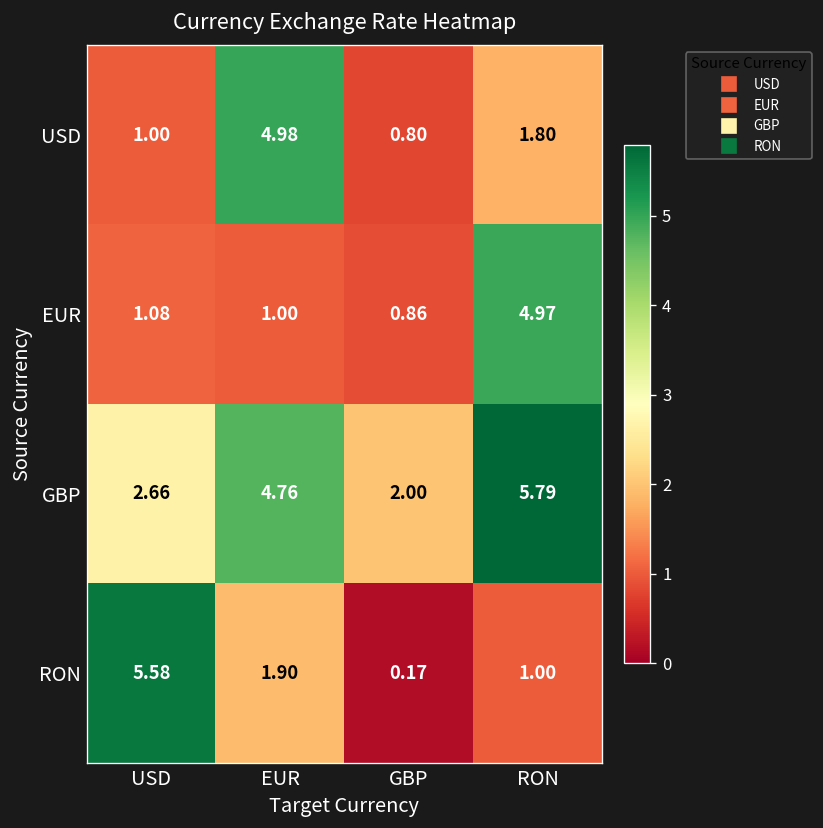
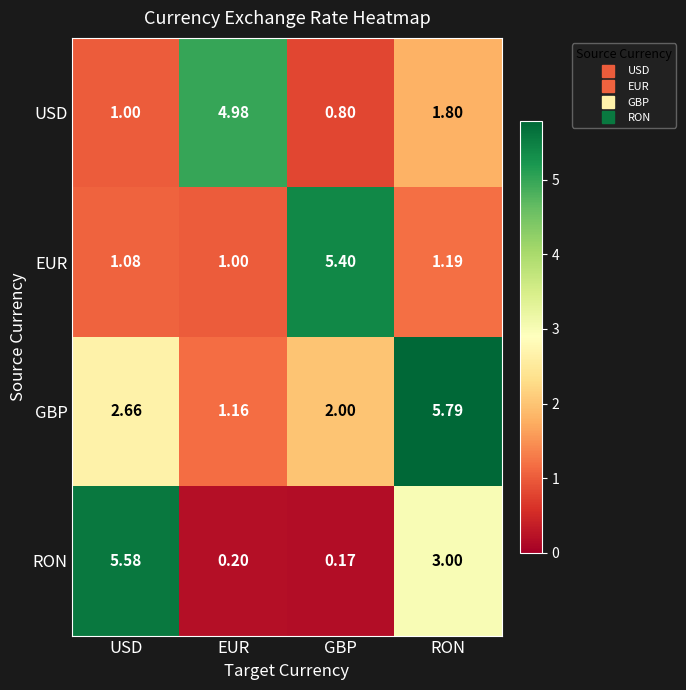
  {
    "USD": {
      "USD": 1.00,
      "EUR": 4.98,
      "GBP": 0.80,
      "RON": 1.80
    },
    "EUR": {
      "USD": 1.08,
      "EUR": 1.00,
-     "GBP": 0.86,
-     "RON": 4.97
+     "GBP": 5.40,
+     "RON": 1.19
    },
    "GBP": {
      "USD": 2.66,
-     "EUR": 4.76,
+     "EUR": 1.16,
      "GBP": 2.00,
      "RON": 5.79
    },
    "RON": {
      "USD": 5.58,
-     "EUR": 1.90,
+     "EUR": 0.20,
      "GBP": 0.17,
-     "RON": 1.00
+     "RON": 3.00
    }
  }
